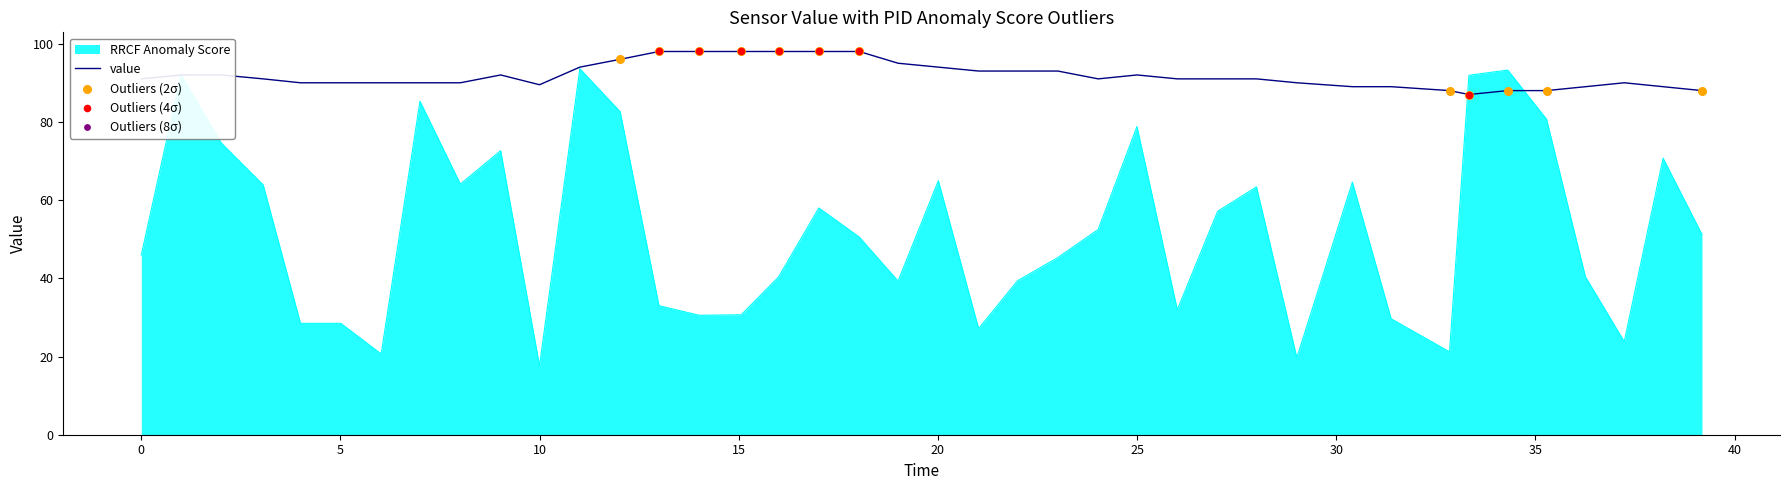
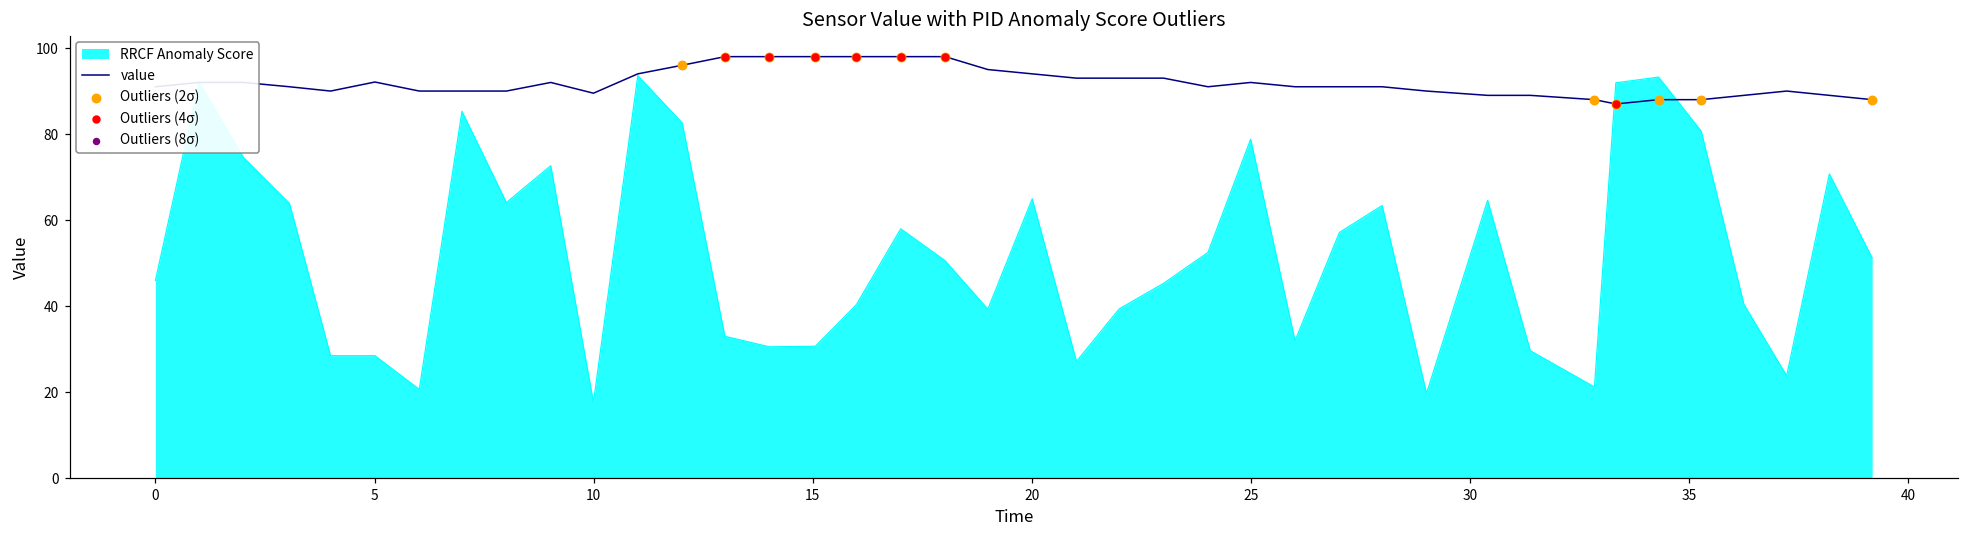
  {
    "RRCF Anomaly Score": {
      "0": 46,
      "5": 28,
      "10": 18,
      "25": 79
    },
    "value": {
-     "5": 90,
+     "5": 92,
      "10": 90,
      "25": 92
    }
  }
